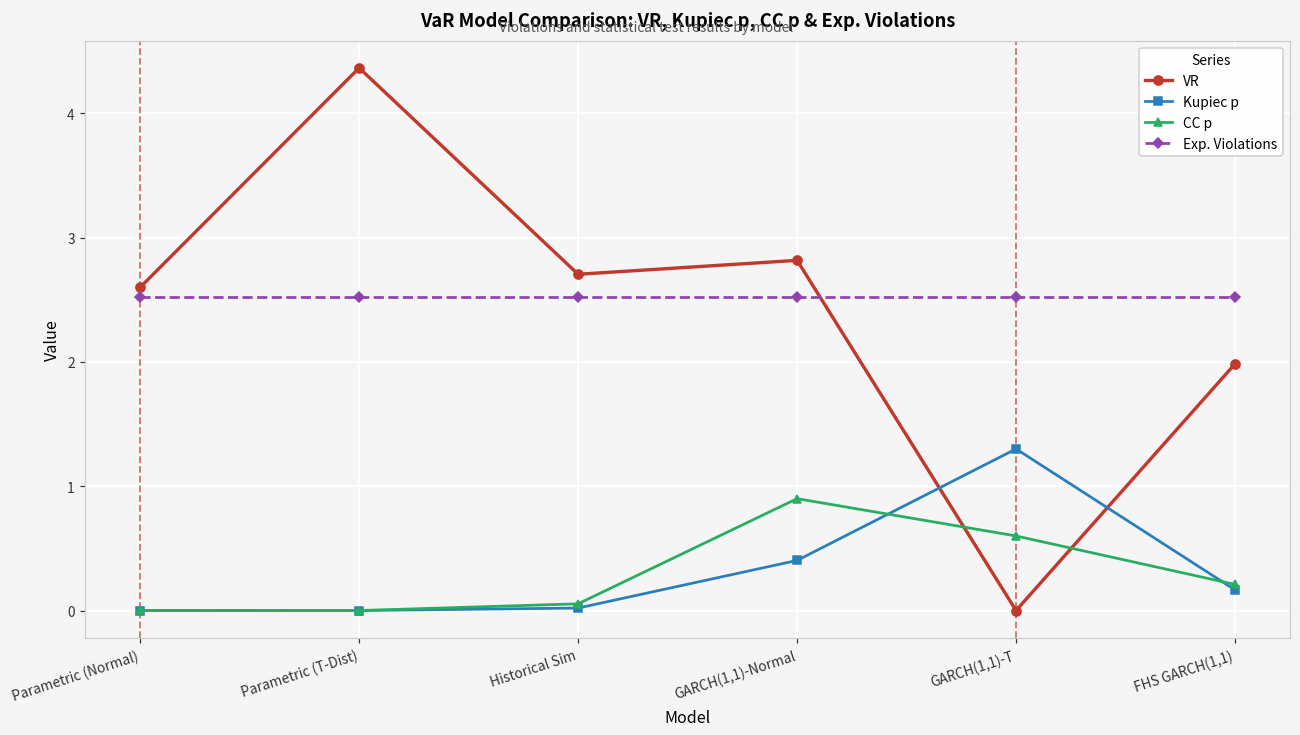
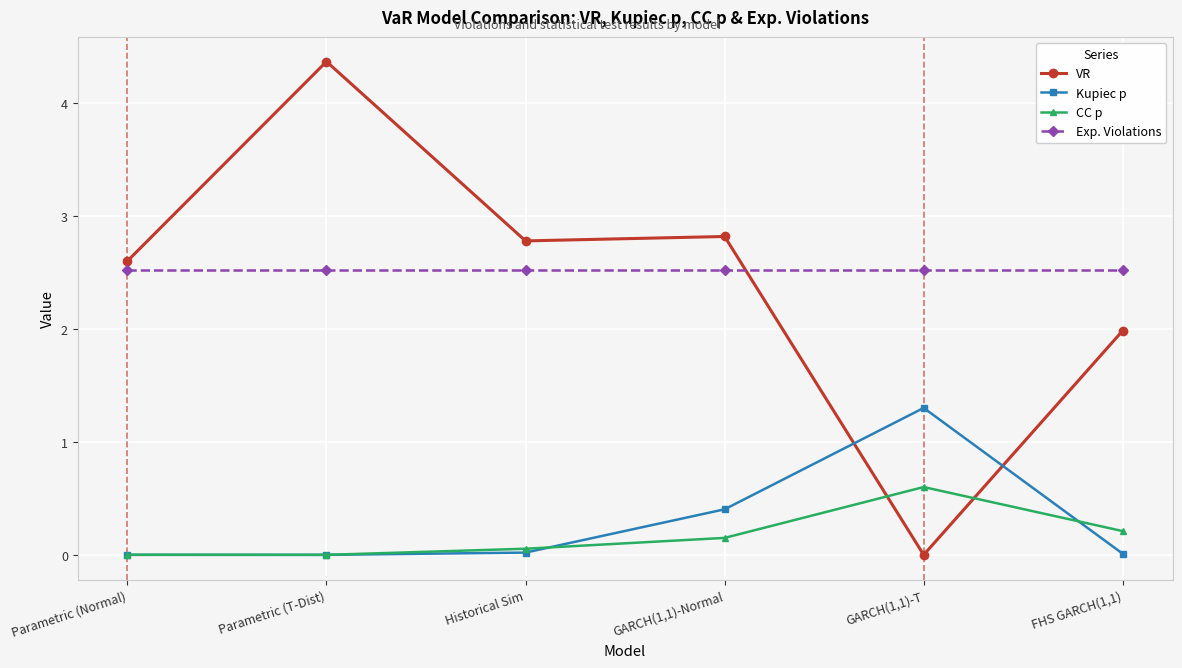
  {
    "VR": {
      "Parametric (Normal)": 2.60,
      "Parametric (T-Dist)": 4.37,
-     "Historical Sim": 2.71,
+     "Historical Sim": 2.78,
      "GARCH(1,1)-Normal": 2.82,
      "GARCH(1,1)-T": 0.00,
      "FHS GARCH(1,1)": 1.98
    },
    "Kupiec p": {
      "Historical Sim": 0.02,
      "GARCH(1,1)-Normal": 0.40,
      "GARCH(1,1)-T": 1.30,
-     "FHS GARCH(1,1)": 0.17
+     "FHS GARCH(1,1)": 0.01
    },
    "CC p": {
      "Historical Sim": 0.05,
-     "GARCH(1,1)-Normal": 0.90,
+     "GARCH(1,1)-Normal": 0.15,
      "GARCH(1,1)-T": 0.60,
      "FHS GARCH(1,1)": 0.21
    },
    "Exp. Violations": {
      "Parametric (Normal)": 2.52,
      "Parametric (T-Dist)": 2.52,
      "Historical Sim": 2.52,
      "GARCH(1,1)-Normal": 2.52,
      "GARCH(1,1)-T": 2.52,
      "FHS GARCH(1,1)": 2.52
    }
  }
